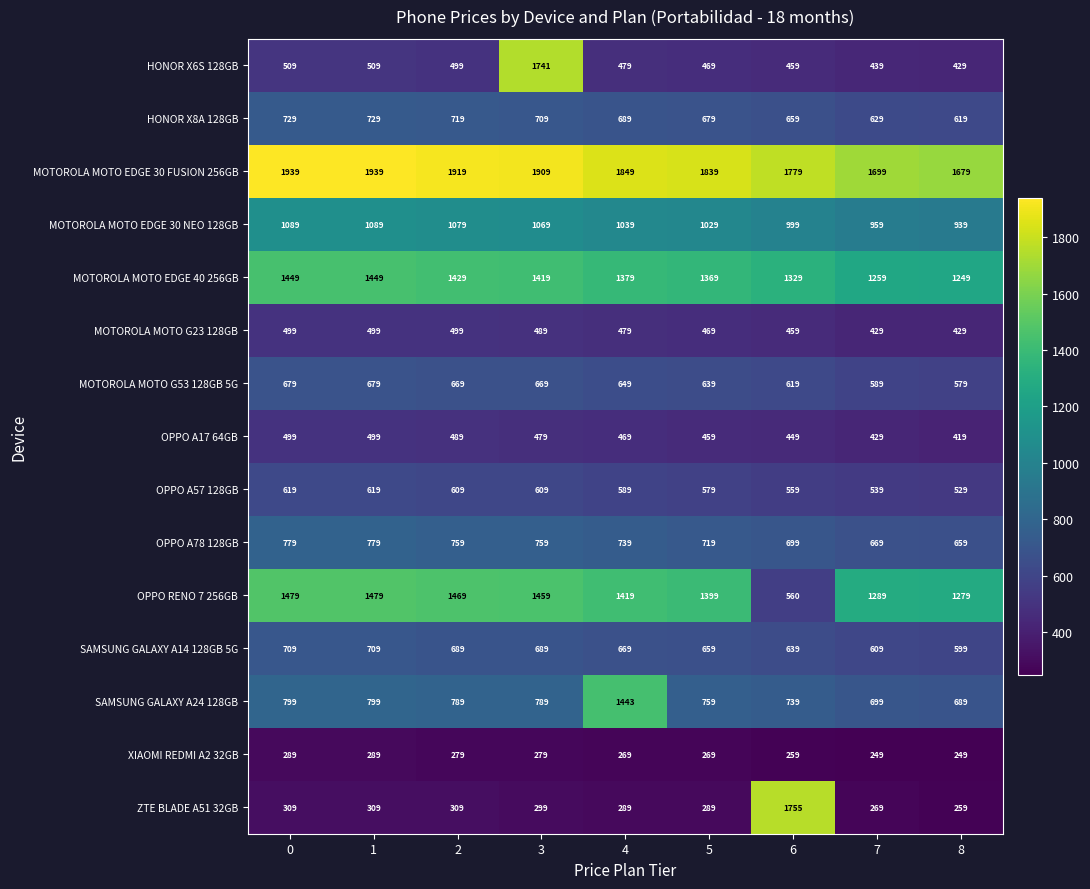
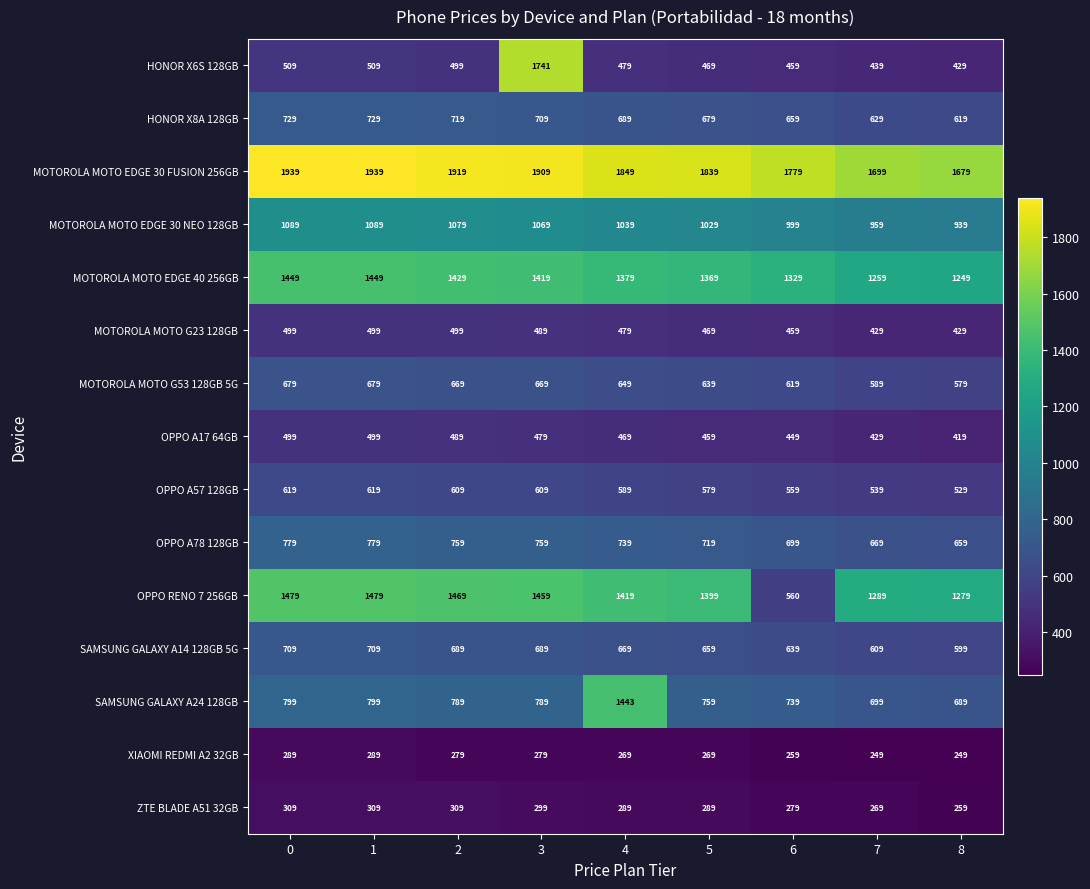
  {
    "HONOR X6S 128GB": {
      "0": 509,
      "1": 509,
      "2": 499,
      "3": 1741,
      "4": 479,
      "5": 469,
      "6": 459,
      "7": 439,
      "8": 429
    },
    "HONOR X8A 128GB": {
      "0": 729,
      "1": 729,
      "2": 719,
      "3": 709,
      "4": 689,
      "5": 679,
      "6": 659,
      "7": 629,
      "8": 619
    },
    "MOTOROLA MOTO EDGE 30 FUSION 256GB": {
      "0": 1939,
      "1": 1939,
      "2": 1919,
      "3": 1909,
      "4": 1849,
      "5": 1839,
      "6": 1779,
      "7": 1699,
      "8": 1679
    },
    "MOTOROLA MOTO EDGE 30 NEO 128GB": {
      "0": 1089,
      "1": 1089,
      "2": 1079,
      "3": 1069,
      "4": 1039,
      "5": 1029,
      "6": 999,
      "7": 959,
      "8": 939
    },
    "MOTOROLA MOTO EDGE 40 256GB": {
      "0": 1449,
      "1": 1449,
      "2": 1429,
      "3": 1419,
      "4": 1379,
      "5": 1369,
      "6": 1329,
      "7": 1259,
      "8": 1249
    },
    "MOTOROLA MOTO G23 128GB": {
      "0": 499,
      "1": 499,
      "2": 499,
      "3": 489,
      "4": 479,
      "5": 469,
      "6": 459,
      "7": 429,
      "8": 429
    },
    "MOTOROLA MOTO G53 128GB 5G": {
      "0": 679,
      "1": 679,
      "2": 669,
      "3": 669,
      "4": 649,
      "5": 639,
      "6": 619,
      "7": 589,
      "8": 579
    },
    "OPPO A17 64GB": {
      "0": 499,
      "1": 499,
      "2": 489,
      "3": 479,
      "4": 469,
      "5": 459,
      "6": 449,
      "7": 429,
      "8": 419
    },
    "OPPO A57 128GB": {
      "0": 619,
      "1": 619,
      "2": 609,
      "3": 609,
      "4": 589,
      "5": 579,
      "6": 559,
      "7": 539,
      "8": 529
    },
    "OPPO A78 128GB": {
      "0": 779,
      "1": 779,
      "2": 759,
      "3": 759,
      "4": 739,
      "5": 719,
      "6": 699,
      "7": 669,
      "8": 659
    },
    "OPPO RENO 7 256GB": {
      "0": 1479,
      "1": 1479,
      "2": 1469,
      "3": 1459,
      "4": 1419,
      "5": 1399,
      "6": 560,
      "7": 1289,
      "8": 1279
    },
    "SAMSUNG GALAXY A14 128GB 5G": {
      "0": 709,
      "1": 709,
      "2": 689,
      "3": 689,
      "4": 669,
      "5": 659,
      "6": 639,
      "7": 609,
      "8": 599
    },
    "SAMSUNG GALAXY A24 128GB": {
      "0": 799,
      "1": 799,
      "2": 789,
      "3": 789,
      "4": 1443,
      "5": 759,
      "6": 739,
      "7": 699,
      "8": 689
    },
    "XIAOMI REDMI A2 32GB": {
      "0": 289,
      "1": 289,
      "2": 279,
      "3": 279,
      "4": 269,
      "5": 269,
      "6": 259,
      "7": 249,
      "8": 249
    },
    "ZTE BLADE A51 32GB": {
      "0": 309,
      "1": 309,
      "2": 309,
      "3": 299,
      "4": 289,
      "5": 289,
-     "6": 1755,
+     "6": 279,
      "7": 269,
      "8": 259
    }
  }
